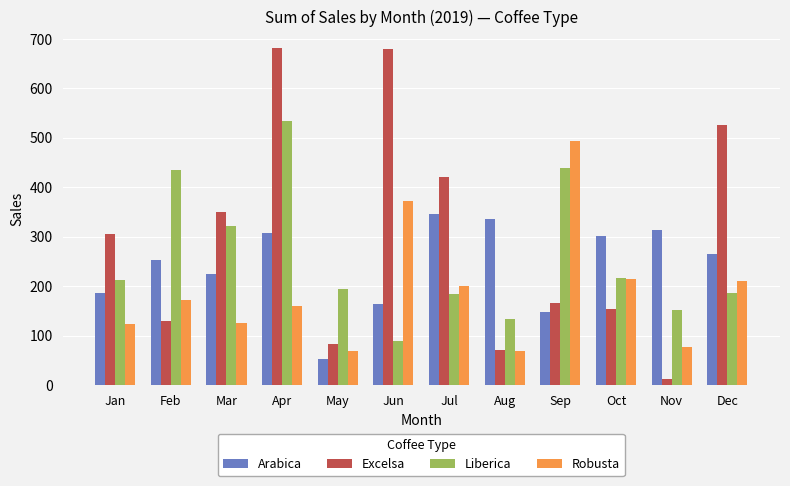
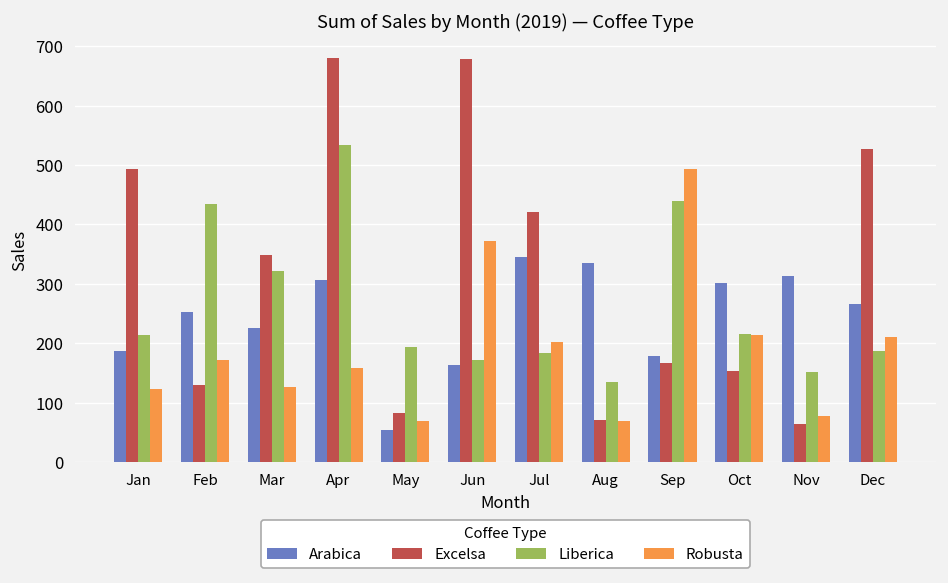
  {
    "Arabica": {
      "Jan": 190,
      "Feb": 250,
      "Mar": 220,
      "Apr": 310,
      "May": 50,
      "Jun": 160,
      "Jul": 350,
      "Aug": 330,
-     "Sep": 150,
+     "Sep": 180,
      "Oct": 300,
      "Nov": 310,
      "Dec": 270
    },
    "Excelsa": {
-     "Jan": 310,
+     "Jan": 490,
      "Feb": 130,
      "Mar": 350,
      "Apr": 680,
      "May": 80,
      "Jun": 680,
      "Jul": 420,
      "Aug": 70,
      "Sep": 170,
      "Oct": 150,
-     "Nov": 10,
+     "Nov": 60,
      "Dec": 530
    },
    "Liberica": {
      "Jan": 210,
      "Feb": 430,
      "Mar": 320,
      "Apr": 530,
      "May": 190,
-     "Jun": 90,
+     "Jun": 170,
      "Jul": 180,
      "Aug": 130,
      "Sep": 440,
      "Oct": 220,
      "Nov": 150,
      "Dec": 190
    },
    "Robusta": {
      "Jan": 120,
      "Feb": 170,
      "Mar": 130,
      "Apr": 160,
      "May": 70,
      "Jun": 370,
      "Jul": 200,
      "Aug": 70,
      "Sep": 490,
      "Oct": 210,
      "Nov": 80,
      "Dec": 210
    }
  }
